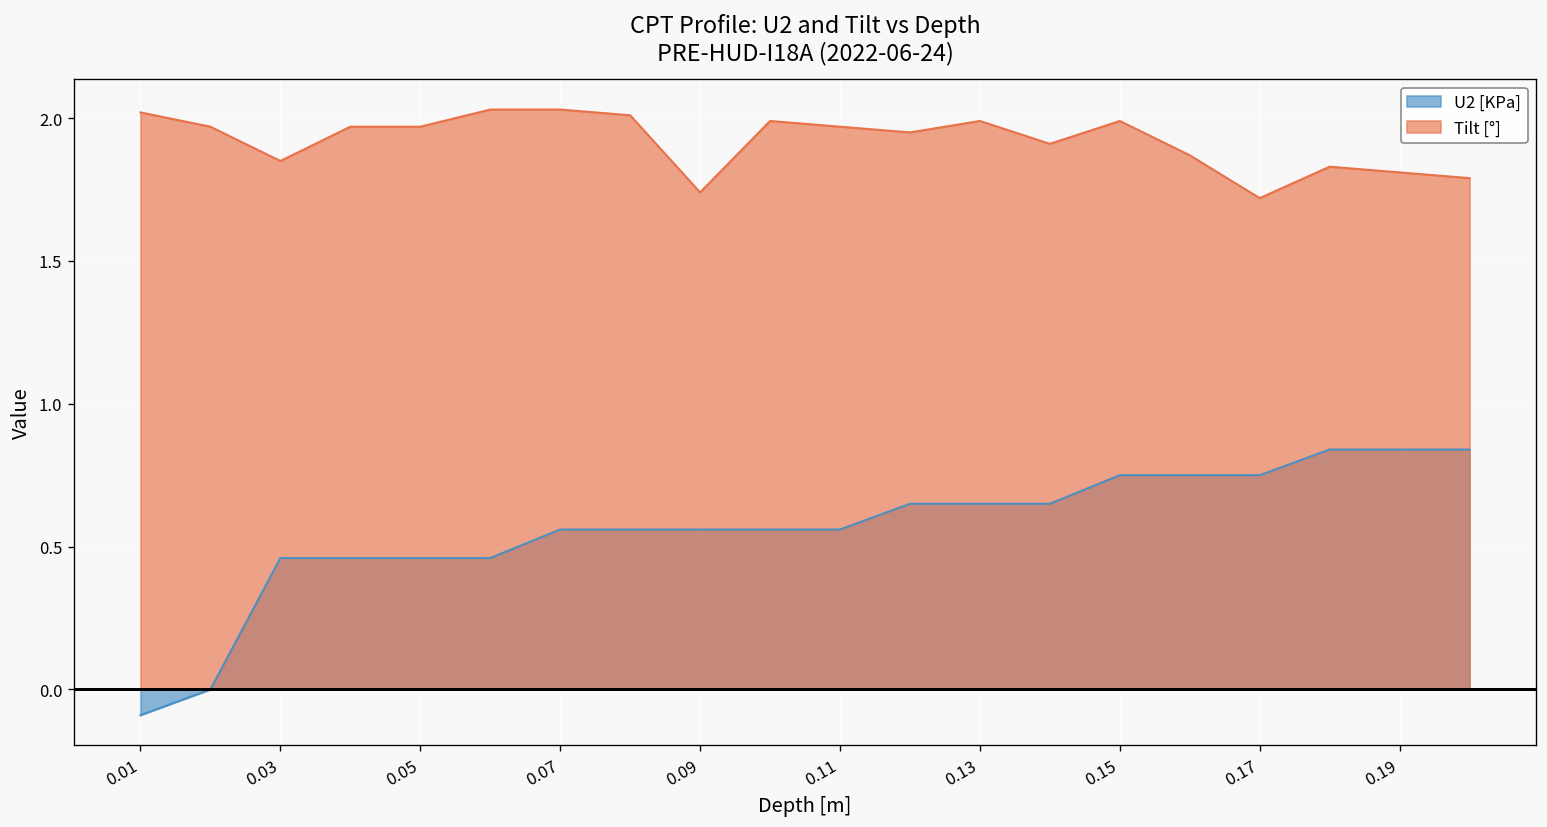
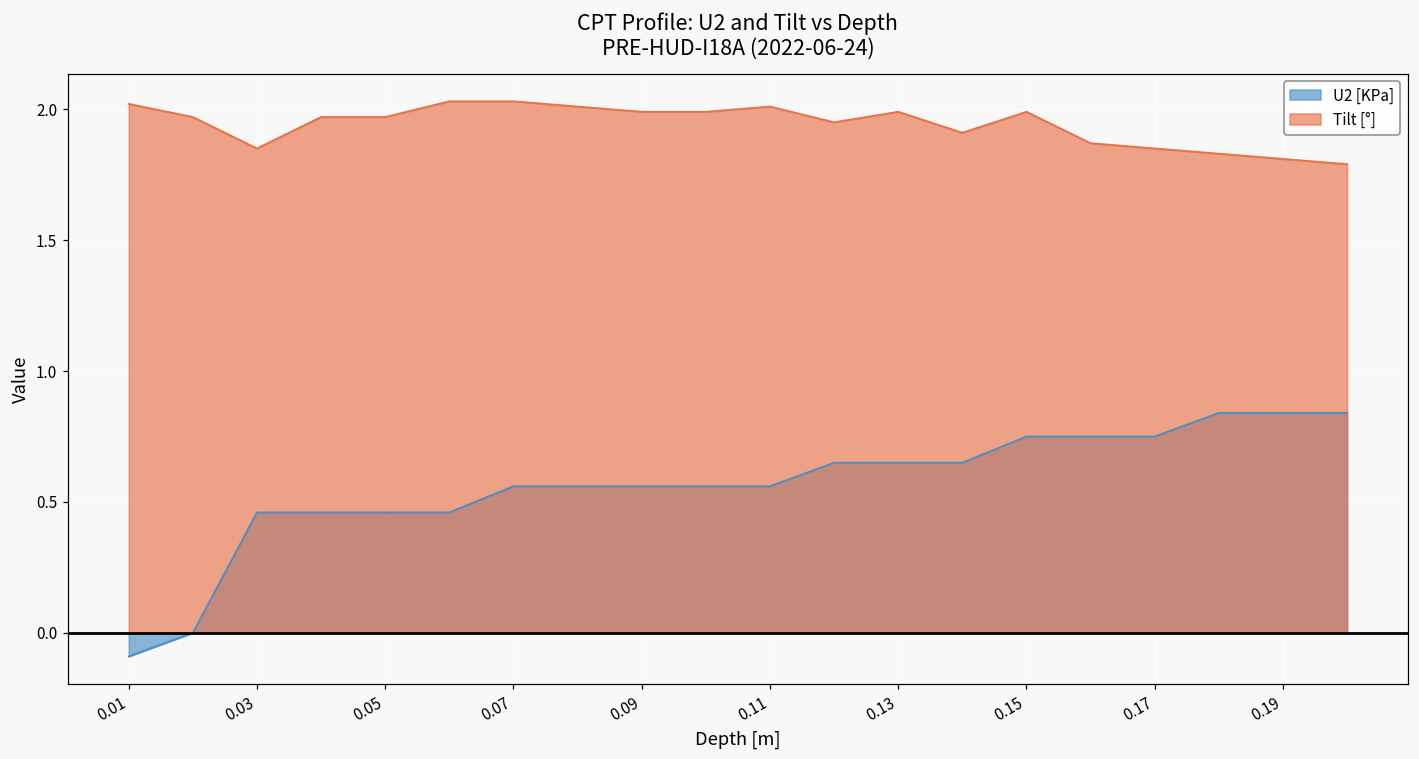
  {
    "Tilt [°]": {
      "0.01": 2.02,
      "0.03": 1.85,
      "0.05": 1.97,
      "0.07": 2.03,
-     "0.09": 1.74,
-     "0.11": 1.97,
+     "0.09": 1.99,
+     "0.11": 2.01,
      "0.13": 1.99,
      "0.15": 1.99,
-     "0.17": 1.72,
+     "0.17": 1.85,
      "0.19": 1.81
    }
  }
